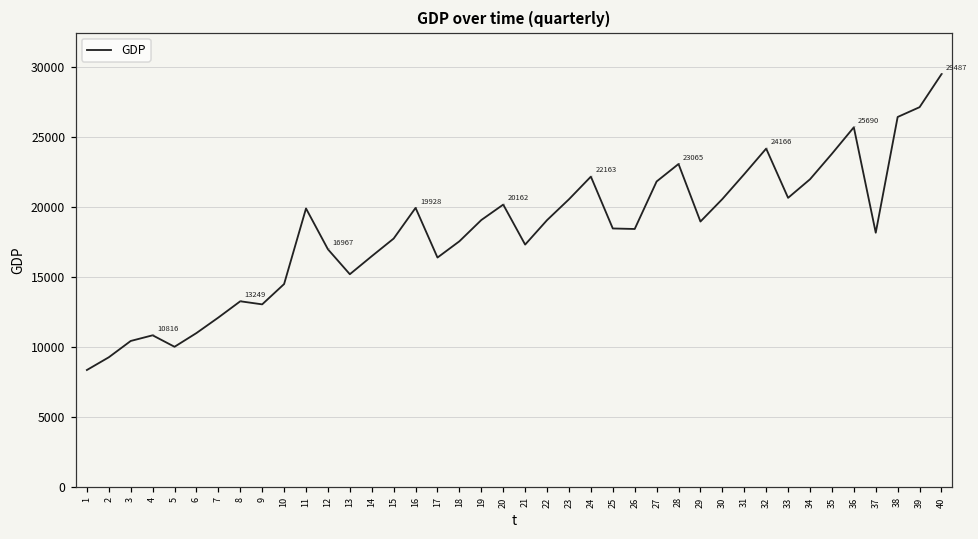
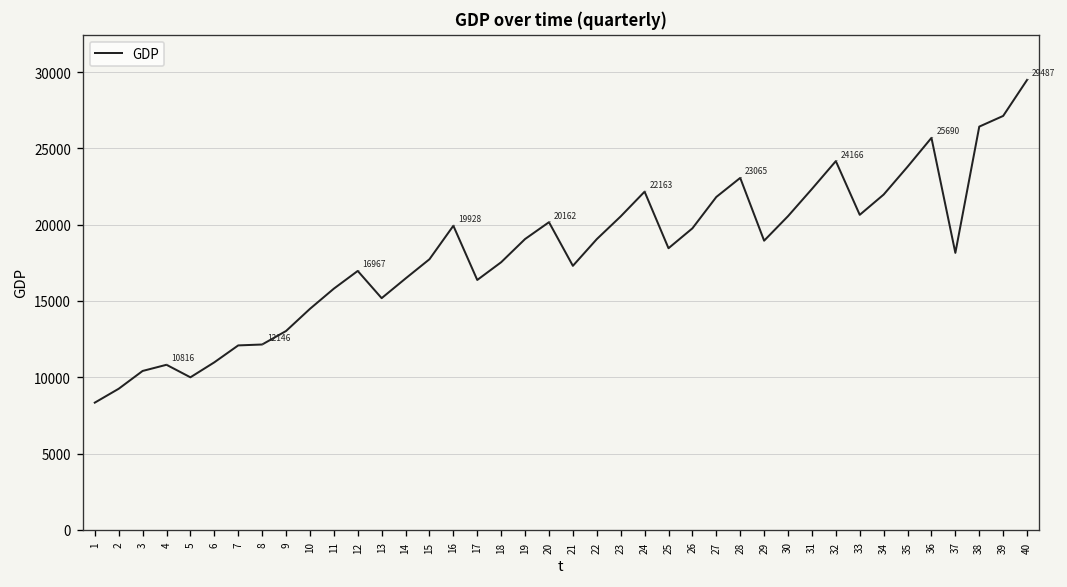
  {
    "4": 10816,
-   "8": 13249,
-   "11": 19900,
+   "8": 12146,
+   "11": 15800,
    "12": 16967,
    "16": 19928,
    "20": 20162,
    "24": 22163,
-   "26": 18400,
+   "26": 19800,
    "28": 23065,
    "32": 24166,
    "36": 25690,
    "40": 29487
  }
